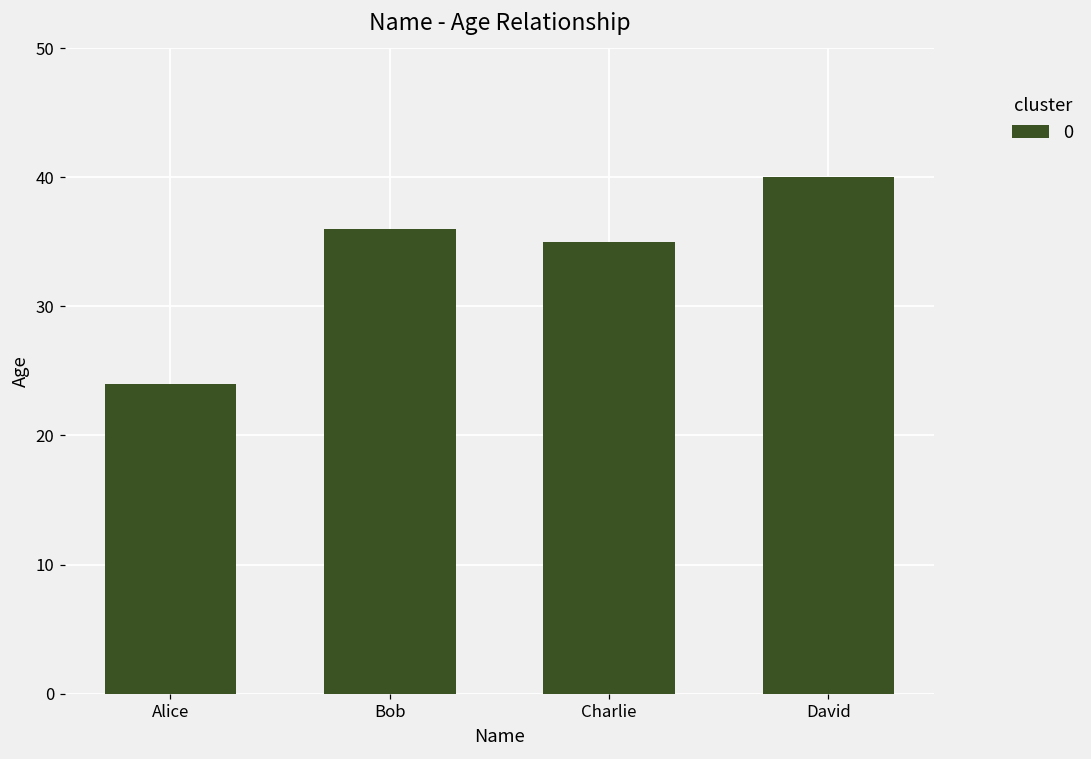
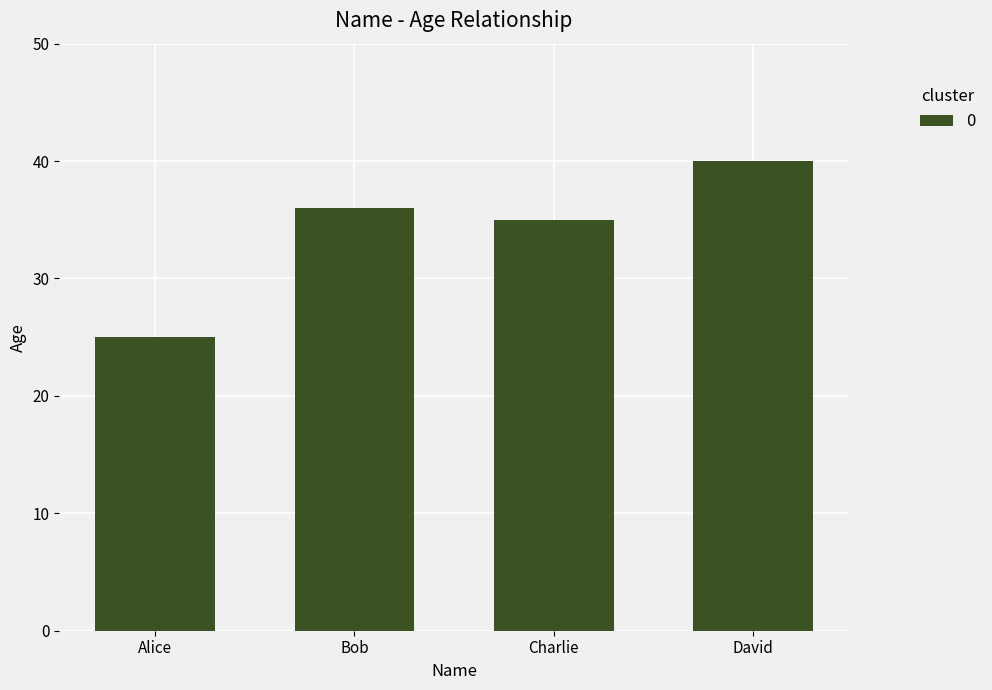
  {
-   "Alice": 24,
+   "Alice": 25,
    "Bob": 36,
    "Charlie": 35,
    "David": 40
  }
